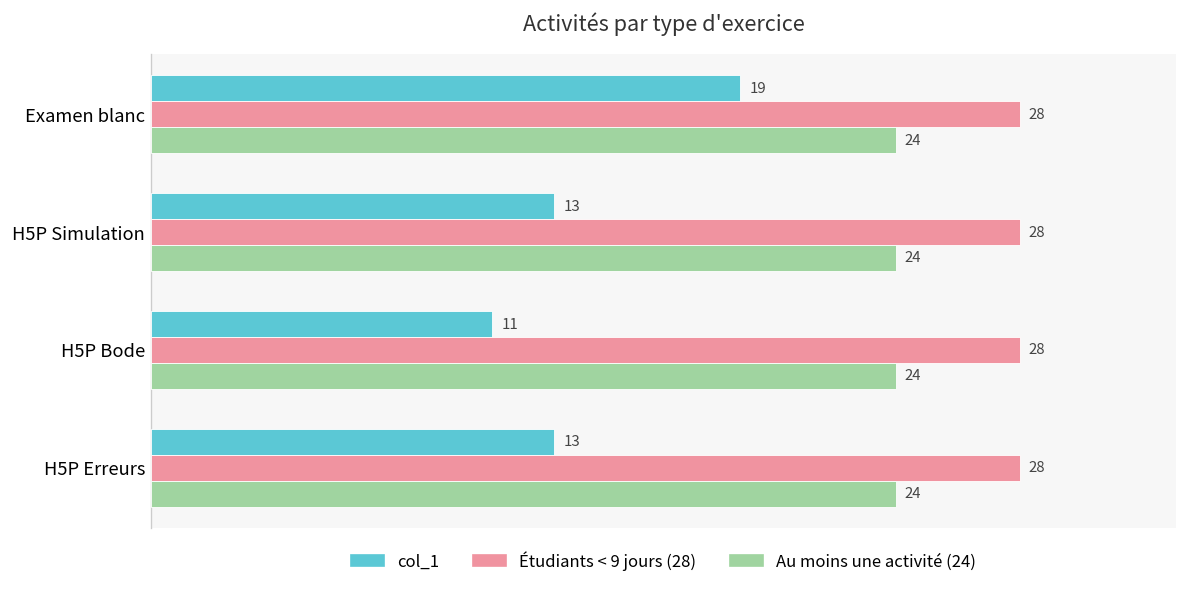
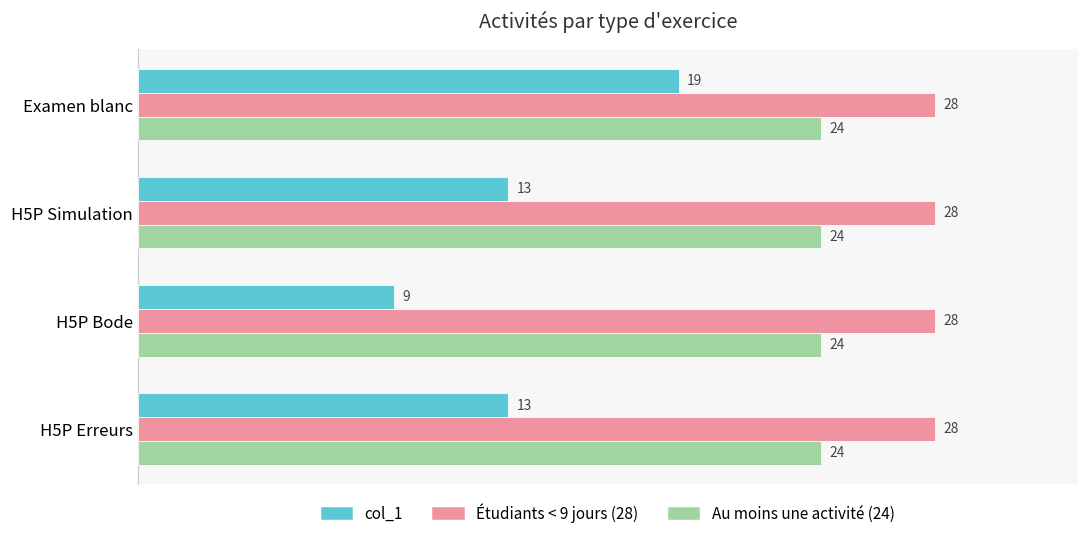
  {
    "col_1": {
      "Examen blanc": 19,
      "H5P Simulation": 13,
-     "H5P Bode": 11,
+     "H5P Bode": 9,
      "H5P Erreurs": 13
    },
    "Étudiants < 9 jours (28)": {
      "Examen blanc": 28,
      "H5P Simulation": 28,
      "H5P Bode": 28,
      "H5P Erreurs": 28
    },
    "Au moins une activité (24)": {
      "Examen blanc": 24,
      "H5P Simulation": 24,
      "H5P Bode": 24,
      "H5P Erreurs": 24
    }
  }
